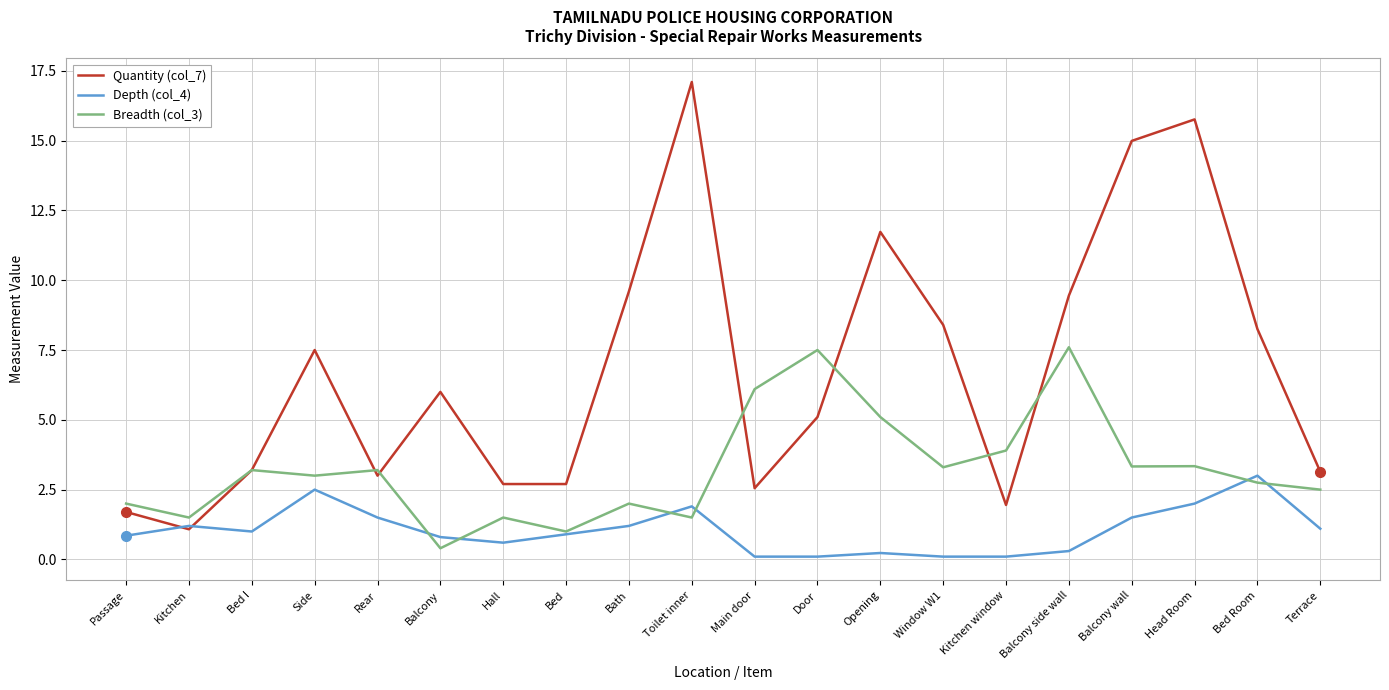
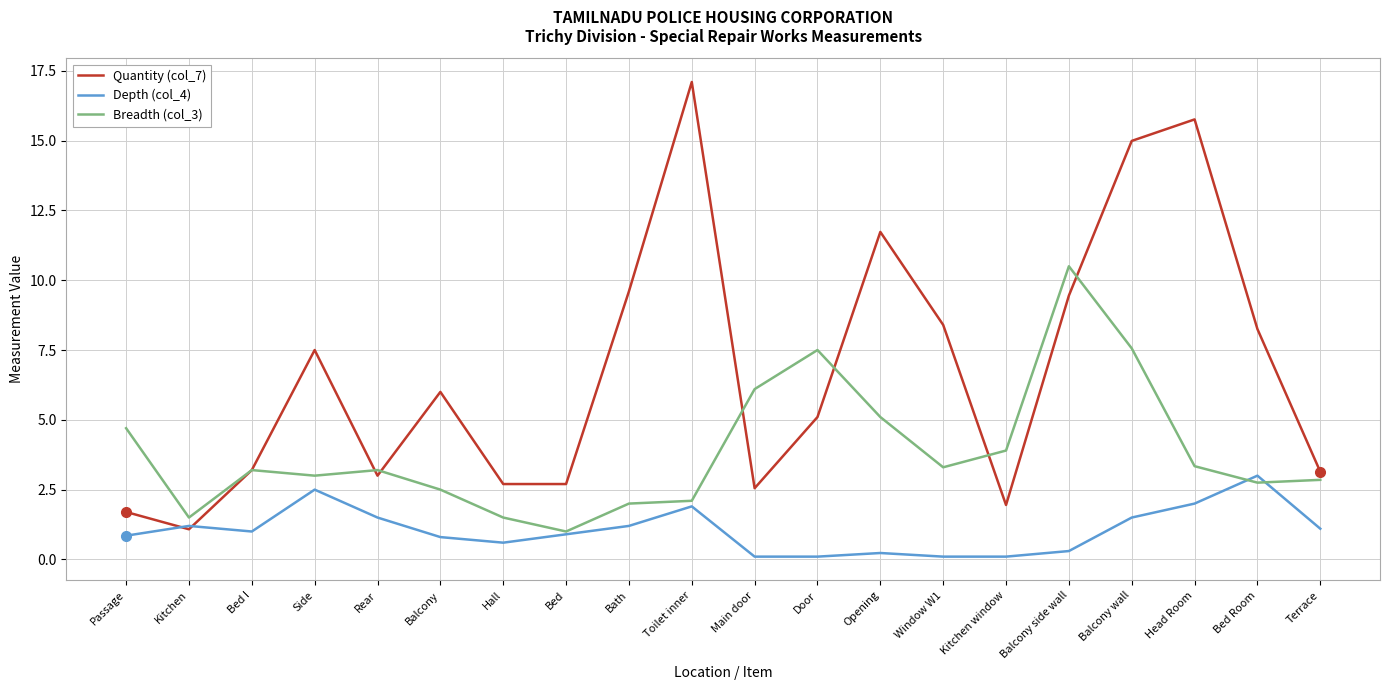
  {
    "Breadth (col_3)": {
-     "Passage": 2.0,
+     "Passage": 4.7,
      "Kitchen": 1.5,
      "Side": 3.0,
      "Rear": 3.2,
-     "Balcony": 0.4,
+     "Balcony": 2.5,
      "Hall": 1.5,
      "Bed": 1.0,
      "Bath": 2.0,
-     "Toilet inner": 1.5,
+     "Toilet inner": 2.1,
      "Main door": 6.1,
      "Door": 7.5,
      "Opening": 5.1,
      "Window W1": 3.3,
      "Kitchen window": 3.9,
-     "Balcony side wall": 7.6,
-     "Balcony wall": 3.3,
+     "Balcony side wall": 10.5,
+     "Balcony wall": 7.6,
      "Head Room": 3.3,
      "Bed Room": 2.8,
-     "Terrace": 2.5
+     "Terrace": 2.9
    }
  }
